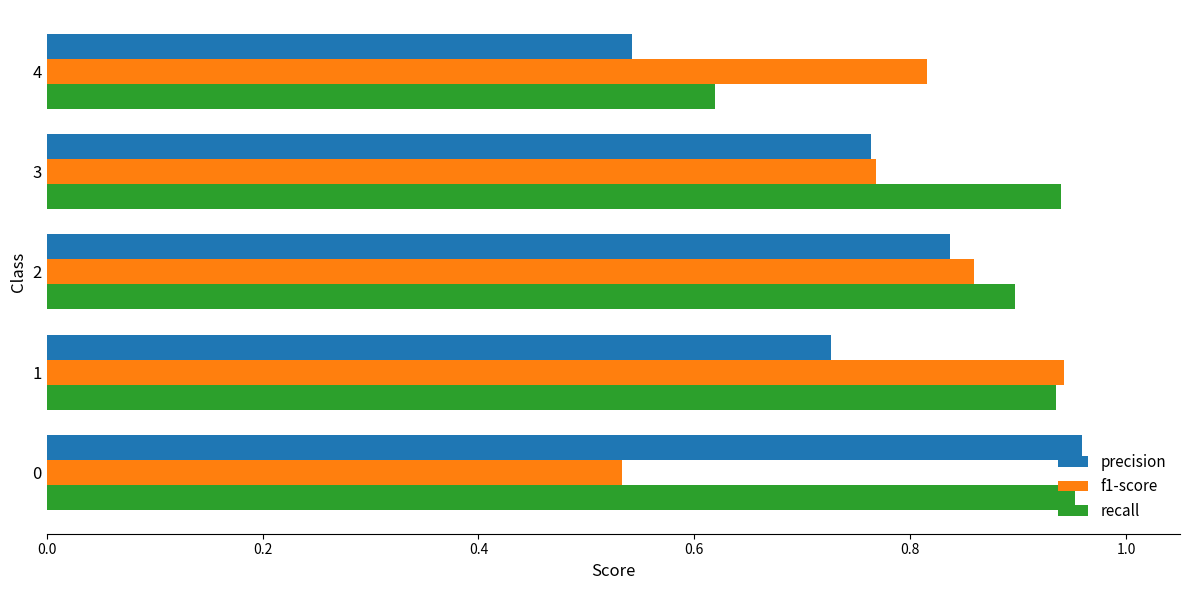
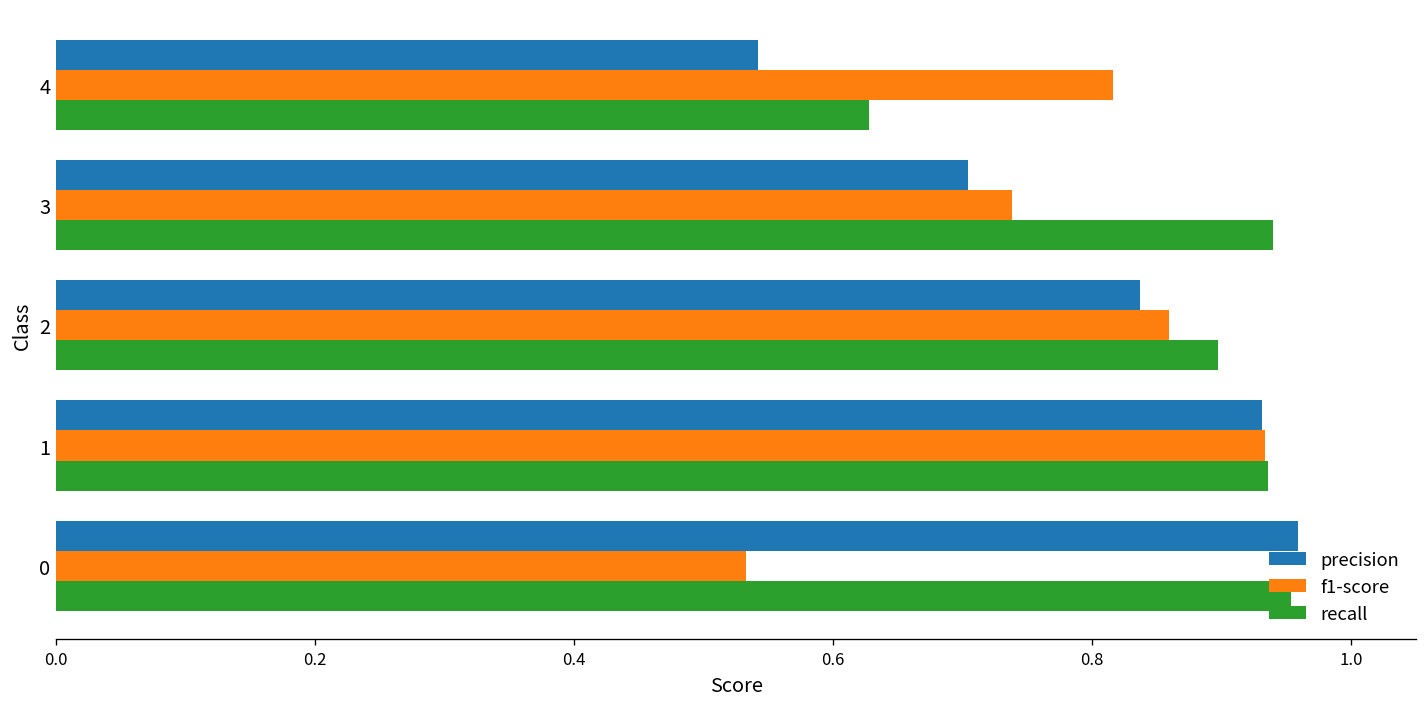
  {
    "precision": {
      "4": 0.542,
-     "3": 0.763,
+     "3": 0.704,
      "2": 0.837,
-     "1": 0.726,
+     "1": 0.931,
      "0": 0.959
    },
    "f1-score": {
      "4": 0.816,
-     "3": 0.769,
+     "3": 0.738,
      "2": 0.859,
-     "1": 0.943,
+     "1": 0.933,
      "0": 0.533
    },
    "recall": {
-     "4": 0.619,
+     "4": 0.628,
      "3": 0.940,
      "2": 0.897,
      "1": 0.935,
      "0": 0.953
    }
  }
